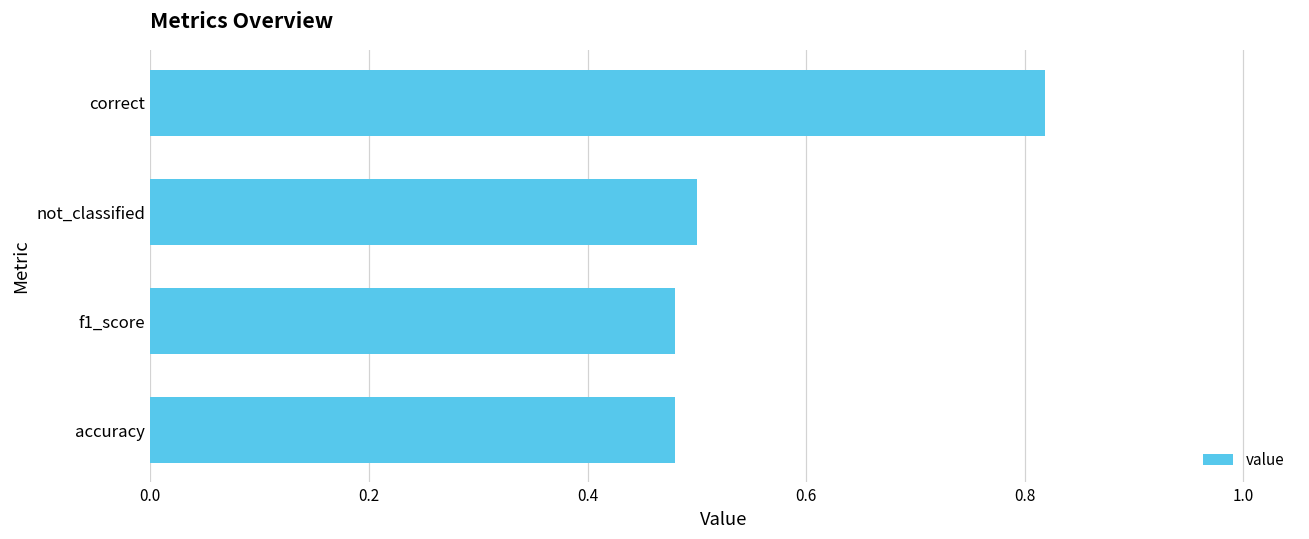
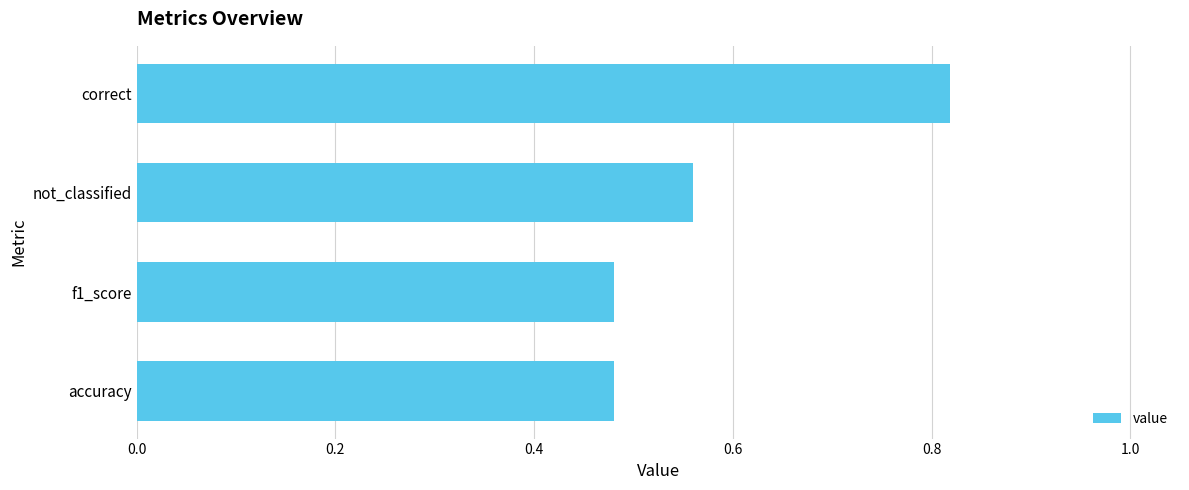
  {
    "correct": 0.82,
-   "not_classified": 0.50,
+   "not_classified": 0.56,
    "f1_score": 0.48,
    "accuracy": 0.48
  }
